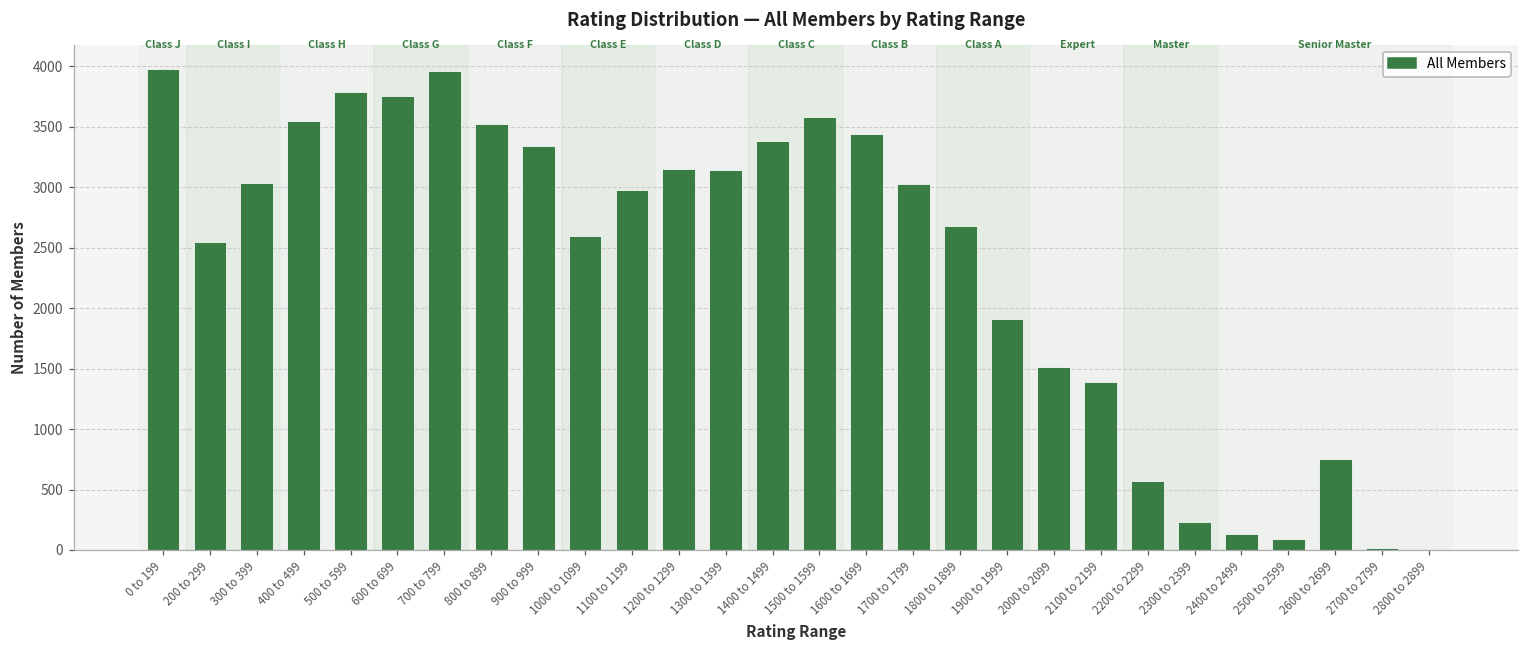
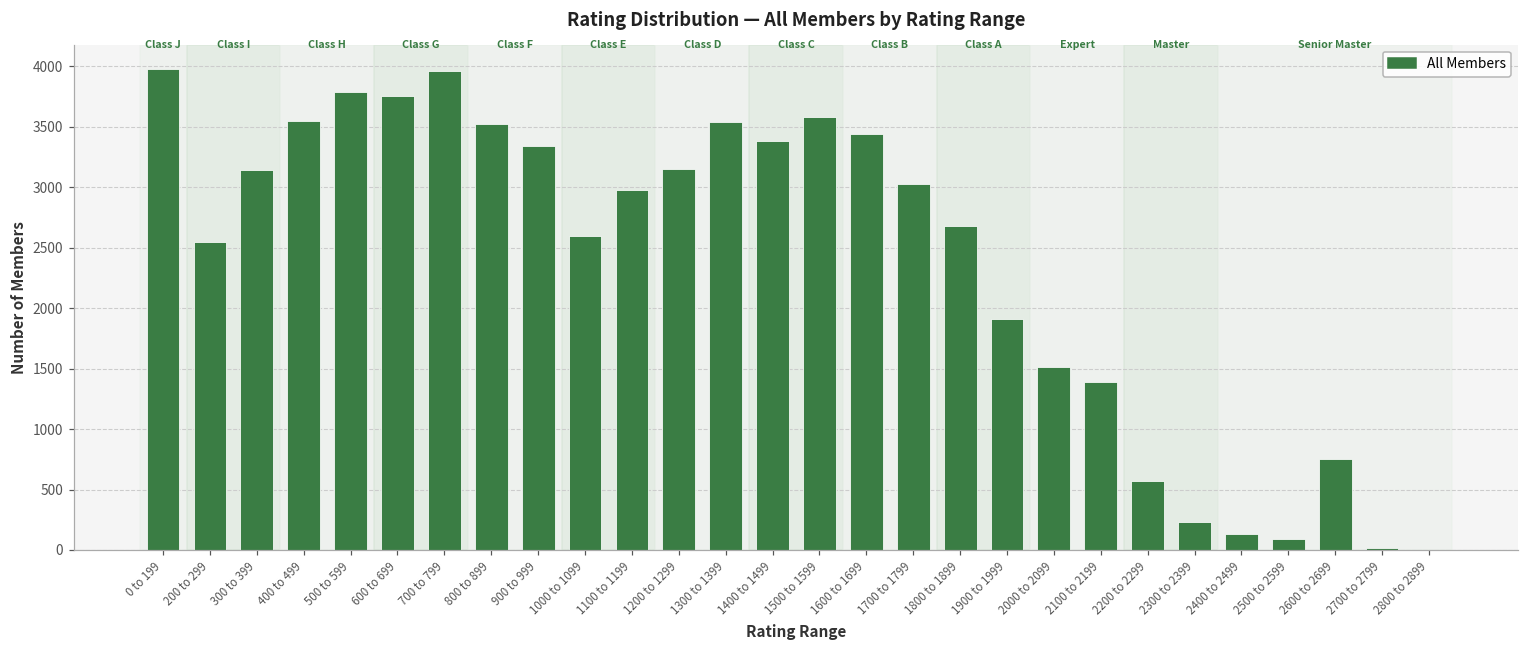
  {
    "0 to 199": 3980,
    "200 to 299": 2550,
-   "300 to 399": 3040,
+   "300 to 399": 3140,
    "400 to 499": 3540,
    "500 to 599": 3780,
    "600 to 699": 3750,
    "700 to 799": 3960,
    "800 to 899": 3520,
    "900 to 999": 3340,
    "1000 to 1099": 2600,
    "1100 to 1199": 2970,
    "1200 to 1299": 3150,
-   "1300 to 1399": 3140,
+   "1300 to 1399": 3540,
    "1400 to 1499": 3390,
    "1500 to 1599": 3580,
    "1600 to 1699": 3440,
    "1700 to 1799": 3030,
    "1800 to 1899": 2680,
    "1900 to 1999": 1910,
    "2000 to 2099": 1520,
    "2100 to 2199": 1390,
    "2200 to 2299": 570,
    "2300 to 2399": 230,
    "2400 to 2499": 130,
    "2500 to 2599": 90,
    "2600 to 2699": 750
  }
